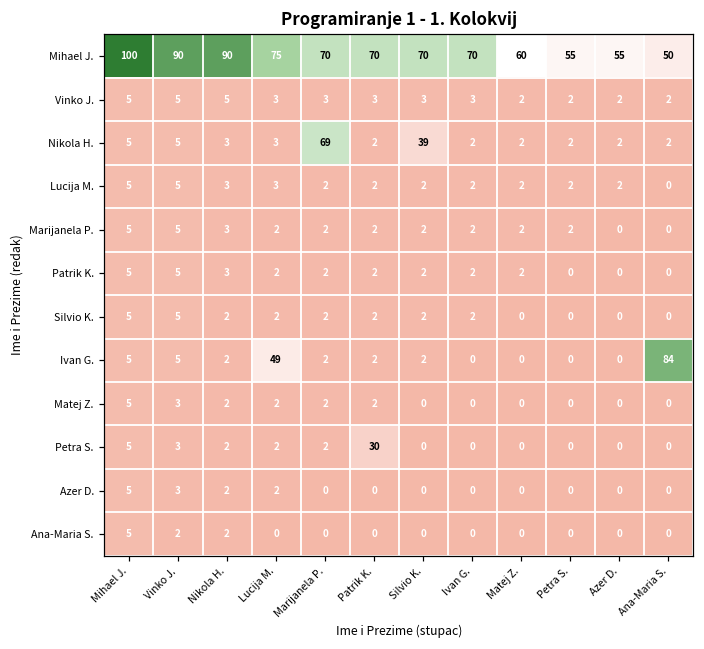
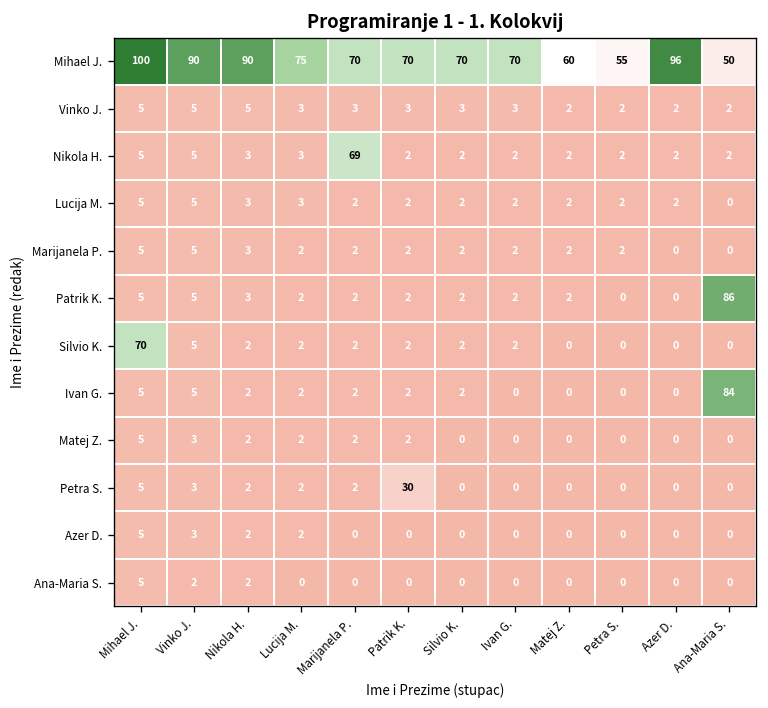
  {
    "Mihael J.": {
      "Mihael J.": 100,
      "Vinko J.": 90,
      "Nikola H.": 90,
      "Lucija M.": 75,
      "Marijanela P.": 70,
      "Patrik K.": 70,
      "Silvio K.": 70,
      "Ivan G.": 70,
      "Matej Z.": 60,
      "Petra S.": 55,
-     "Azer D.": 55,
+     "Azer D.": 96,
      "Ana-Maria S.": 50
    },
    "Vinko J.": {
      "Mihael J.": 5,
      "Vinko J.": 5,
      "Nikola H.": 5,
      "Lucija M.": 3,
      "Marijanela P.": 3,
      "Patrik K.": 3,
      "Silvio K.": 3,
      "Ivan G.": 3,
      "Matej Z.": 2,
      "Petra S.": 2,
      "Azer D.": 2,
      "Ana-Maria S.": 2
    },
    "Nikola H.": {
      "Mihael J.": 5,
      "Vinko J.": 5,
      "Nikola H.": 3,
      "Lucija M.": 3,
      "Marijanela P.": 69,
      "Patrik K.": 2,
-     "Silvio K.": 39,
+     "Silvio K.": 2,
      "Ivan G.": 2,
      "Matej Z.": 2,
      "Petra S.": 2,
      "Azer D.": 2,
      "Ana-Maria S.": 2
    },
    "Lucija M.": {
      "Mihael J.": 5,
      "Vinko J.": 5,
      "Nikola H.": 3,
      "Lucija M.": 3,
      "Marijanela P.": 2,
      "Patrik K.": 2,
      "Silvio K.": 2,
      "Ivan G.": 2,
      "Matej Z.": 2,
      "Petra S.": 2,
      "Azer D.": 2,
      "Ana-Maria S.": 0
    },
    "Marijanela P.": {
      "Mihael J.": 5,
      "Vinko J.": 5,
      "Nikola H.": 3,
      "Lucija M.": 2,
      "Marijanela P.": 2,
      "Patrik K.": 2,
      "Silvio K.": 2,
      "Ivan G.": 2,
      "Matej Z.": 2,
      "Petra S.": 2,
      "Azer D.": 0,
      "Ana-Maria S.": 0
    },
    "Patrik K.": {
      "Mihael J.": 5,
      "Vinko J.": 5,
      "Nikola H.": 3,
      "Lucija M.": 2,
      "Marijanela P.": 2,
      "Patrik K.": 2,
      "Silvio K.": 2,
      "Ivan G.": 2,
      "Matej Z.": 2,
      "Petra S.": 0,
      "Azer D.": 0,
-     "Ana-Maria S.": 0
+     "Ana-Maria S.": 86
    },
    "Silvio K.": {
-     "Mihael J.": 5,
+     "Mihael J.": 70,
      "Vinko J.": 5,
      "Nikola H.": 2,
      "Lucija M.": 2,
      "Marijanela P.": 2,
      "Patrik K.": 2,
      "Silvio K.": 2,
      "Ivan G.": 2,
      "Matej Z.": 0,
      "Petra S.": 0,
      "Azer D.": 0,
      "Ana-Maria S.": 0
    },
    "Ivan G.": {
      "Mihael J.": 5,
      "Vinko J.": 5,
      "Nikola H.": 2,
-     "Lucija M.": 49,
+     "Lucija M.": 2,
      "Marijanela P.": 2,
      "Patrik K.": 2,
      "Silvio K.": 2,
      "Ivan G.": 0,
      "Matej Z.": 0,
      "Petra S.": 0,
      "Azer D.": 0,
      "Ana-Maria S.": 84
    },
    "Matej Z.": {
      "Mihael J.": 5,
      "Vinko J.": 3,
      "Nikola H.": 2,
      "Lucija M.": 2,
      "Marijanela P.": 2,
      "Patrik K.": 2,
      "Silvio K.": 0,
      "Ivan G.": 0,
      "Matej Z.": 0,
      "Petra S.": 0,
      "Azer D.": 0,
      "Ana-Maria S.": 0
    },
    "Petra S.": {
      "Mihael J.": 5,
      "Vinko J.": 3,
      "Nikola H.": 2,
      "Lucija M.": 2,
      "Marijanela P.": 2,
      "Patrik K.": 30,
      "Silvio K.": 0,
      "Ivan G.": 0,
      "Matej Z.": 0,
      "Petra S.": 0,
      "Azer D.": 0,
      "Ana-Maria S.": 0
    },
    "Azer D.": {
      "Mihael J.": 5,
      "Vinko J.": 3,
      "Nikola H.": 2,
      "Lucija M.": 2,
      "Marijanela P.": 0,
      "Patrik K.": 0,
      "Silvio K.": 0,
      "Ivan G.": 0,
      "Matej Z.": 0,
      "Petra S.": 0,
      "Azer D.": 0,
      "Ana-Maria S.": 0
    },
    "Ana-Maria S.": {
      "Mihael J.": 5,
      "Vinko J.": 2,
      "Nikola H.": 2,
      "Lucija M.": 0,
      "Marijanela P.": 0,
      "Patrik K.": 0,
      "Silvio K.": 0,
      "Ivan G.": 0,
      "Matej Z.": 0,
      "Petra S.": 0,
      "Azer D.": 0,
      "Ana-Maria S.": 0
    }
  }
